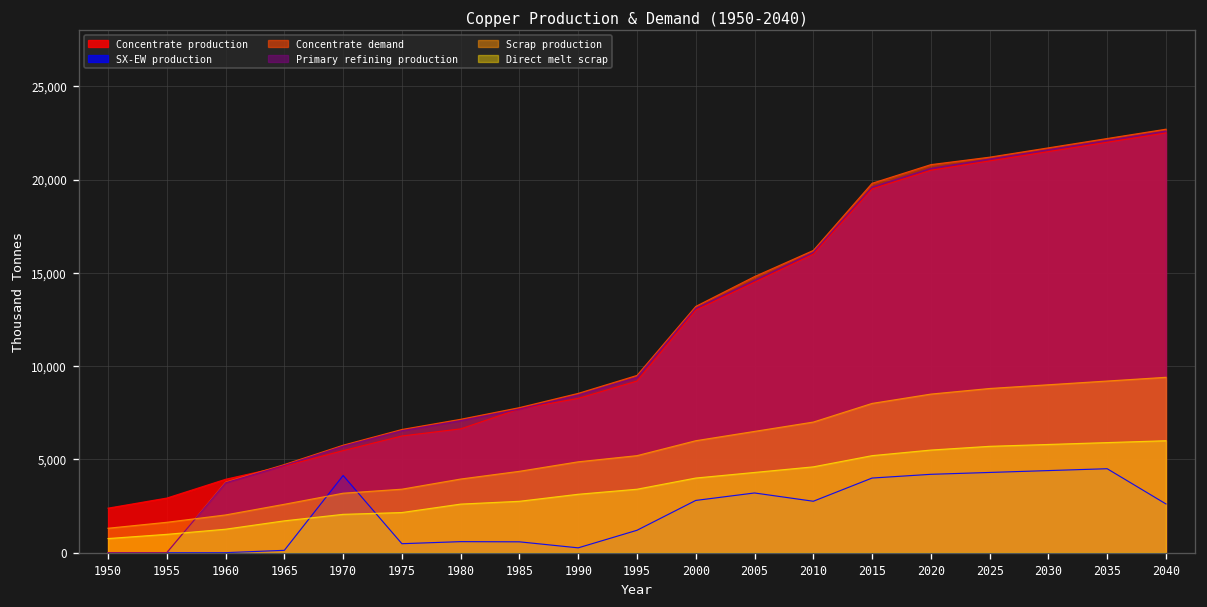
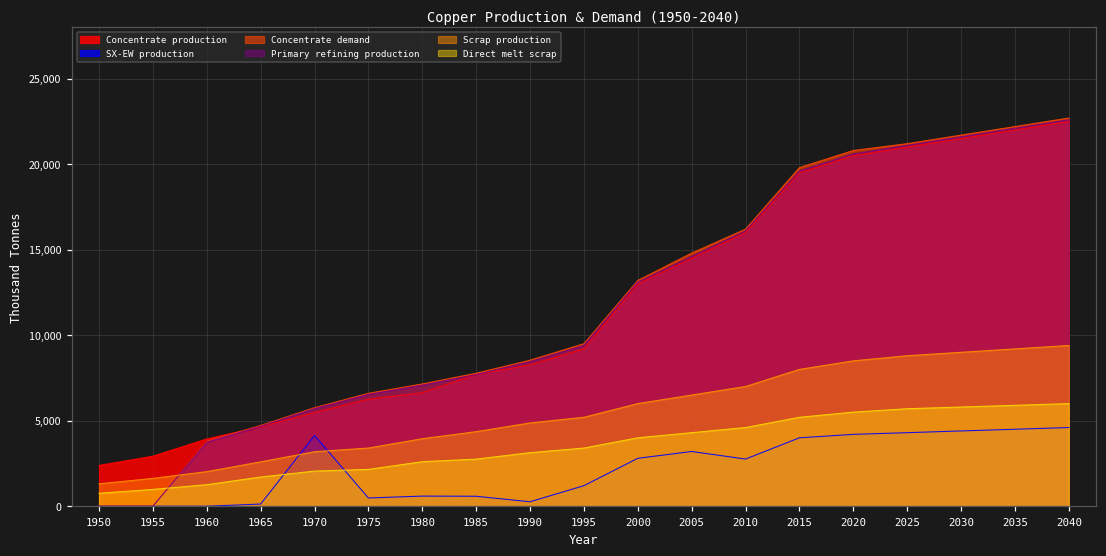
  {
    "Concentrate production": {
      "1950": "2,400",
      "1955": "2,900",
      "1970": "5,500",
      "1975": "6,300",
      "1980": "6,600",
      "1990": "8,300",
      "1995": "9,200"
    },
    "SX-EW production": {
      "1960": "0",
      "1965": "100",
      "1970": "4,100",
      "1975": "500",
      "1980": "600",
      "1985": "600",
      "1990": "300",
      "1995": "1,200",
      "2000": "2,800",
      "2005": "3,200",
      "2010": "2,800",
      "2015": "4,000",
      "2020": "4,200",
      "2025": "4,300",
      "2030": "4,400",
      "2035": "4,500",
-     "2040": "2,600"
+     "2040": "4,600"
    }
  }
